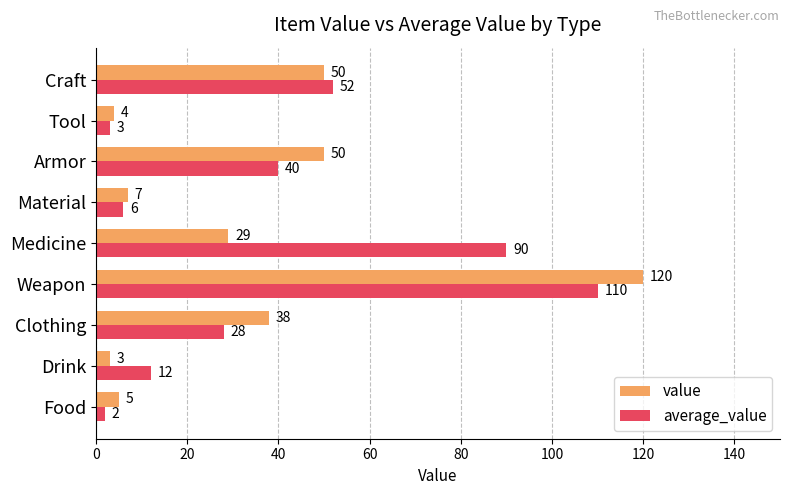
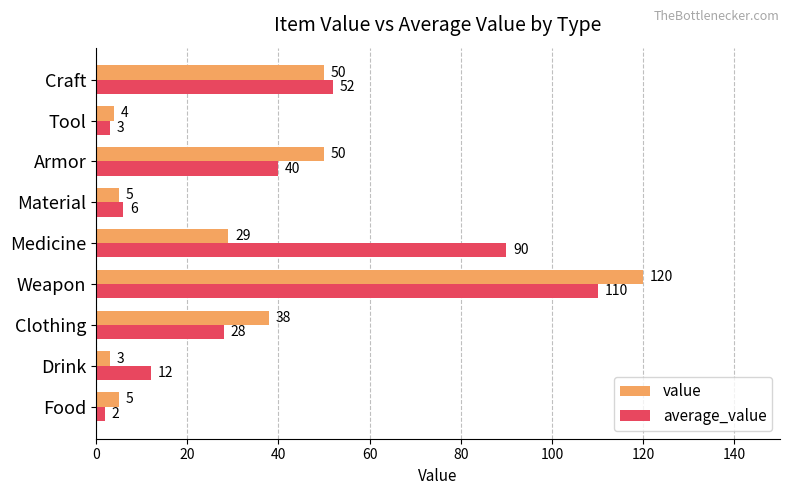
  {
    "value": {
      "Craft": 50,
      "Tool": 4,
      "Armor": 50,
-     "Material": 7,
+     "Material": 5,
      "Medicine": 29,
      "Weapon": 120,
      "Clothing": 38,
      "Drink": 3,
      "Food": 5
    },
    "average_value": {
      "Craft": 52,
      "Tool": 3,
      "Armor": 40,
      "Material": 6,
      "Medicine": 90,
      "Weapon": 110,
      "Clothing": 28,
      "Drink": 12,
      "Food": 2
    }
  }
